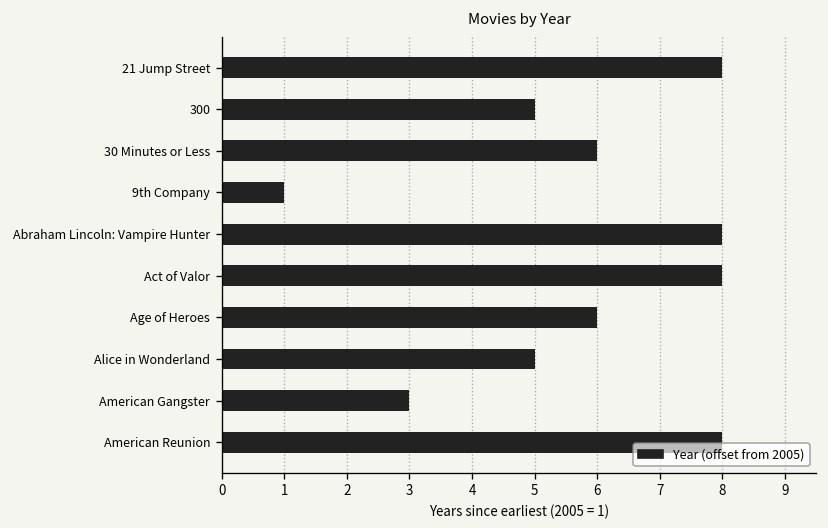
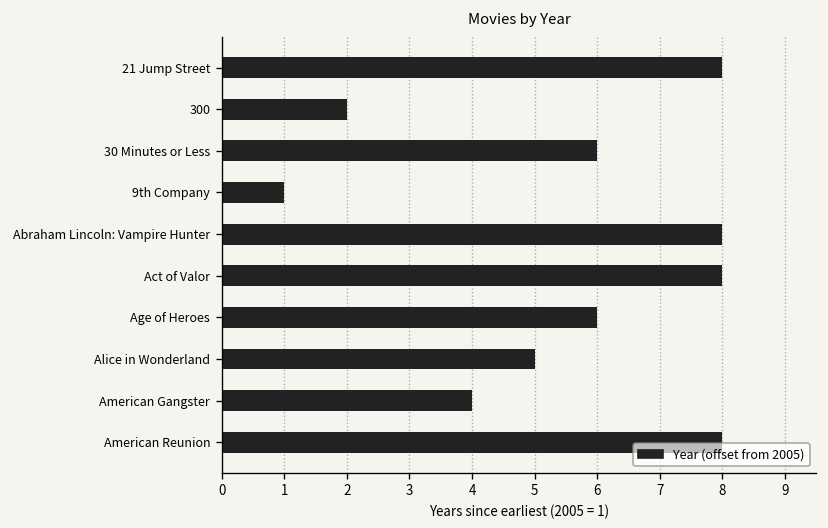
  {
    "21 Jump Street": 8.0,
-   "300": 5.0,
+   "300": 2.0,
    "30 Minutes or Less": 6.0,
    "9th Company": 1.0,
    "Abraham Lincoln: Vampire Hunter": 8.0,
    "Act of Valor": 8.0,
    "Age of Heroes": 6.0,
    "Alice in Wonderland": 5.0,
-   "American Gangster": 3.0,
+   "American Gangster": 4.0,
    "American Reunion": 8.0
  }
